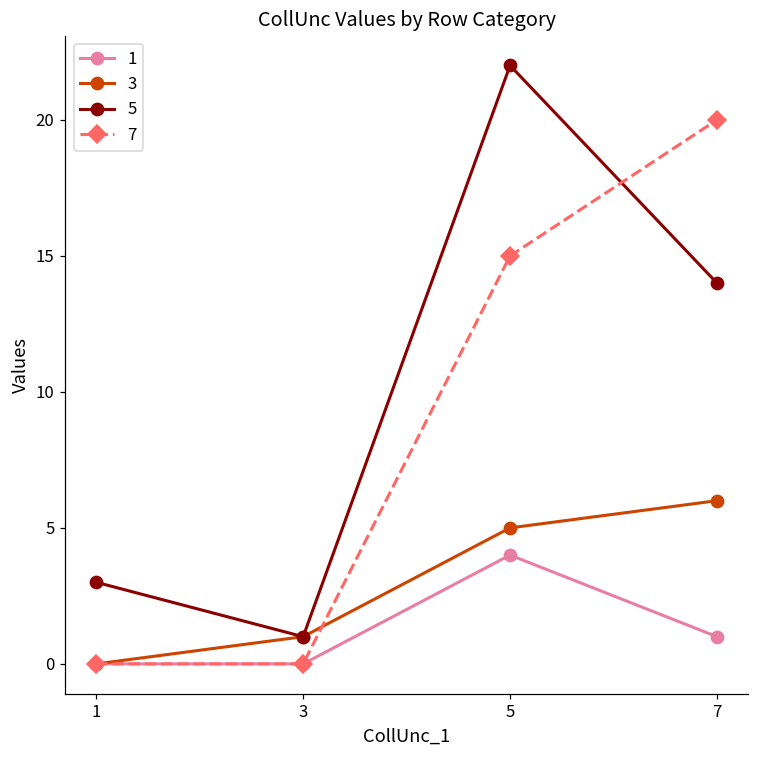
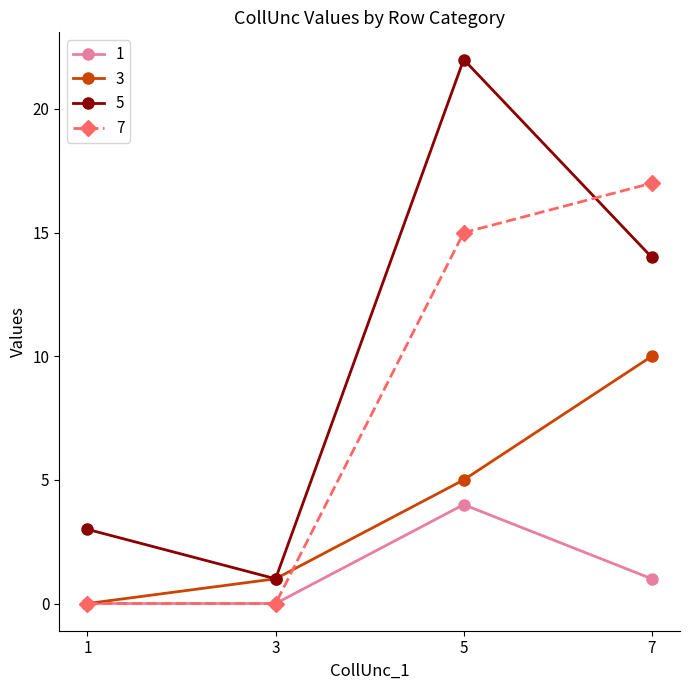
  {
    "1": {
      "5": 4,
      "7": 1
    },
    "3": {
      "5": 5,
-     "7": 6
+     "7": 10
    },
    "5": {
      "1": 3,
      "5": 22,
      "7": 14
    },
    "7": {
      "5": 15,
-     "7": 20
+     "7": 17
    }
  }
